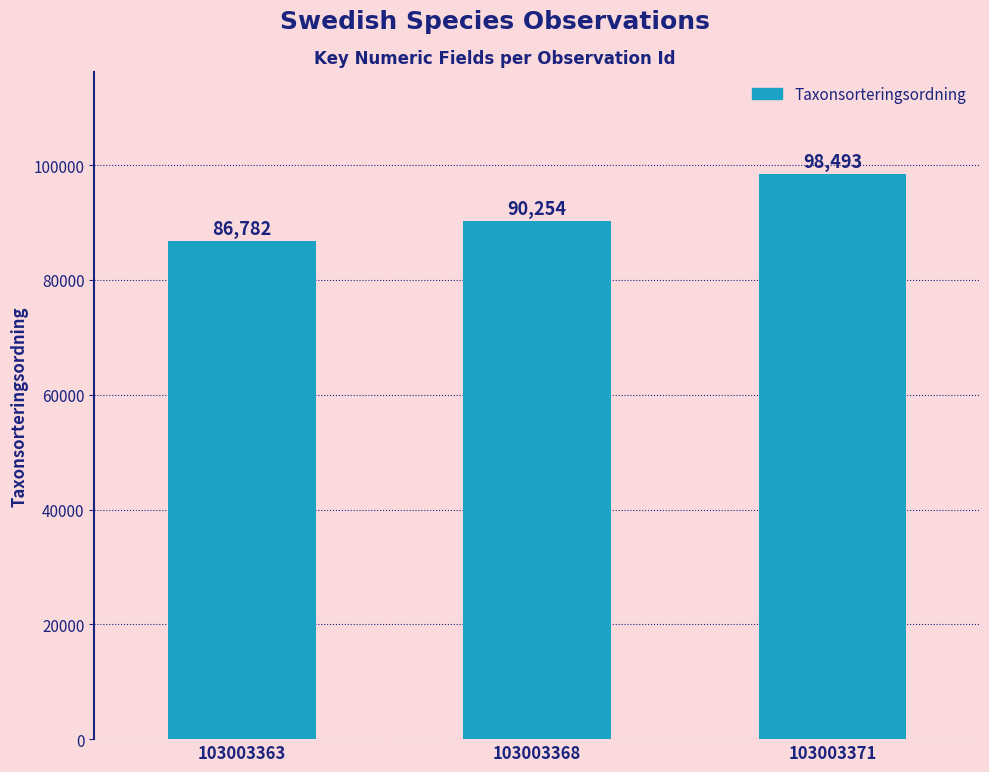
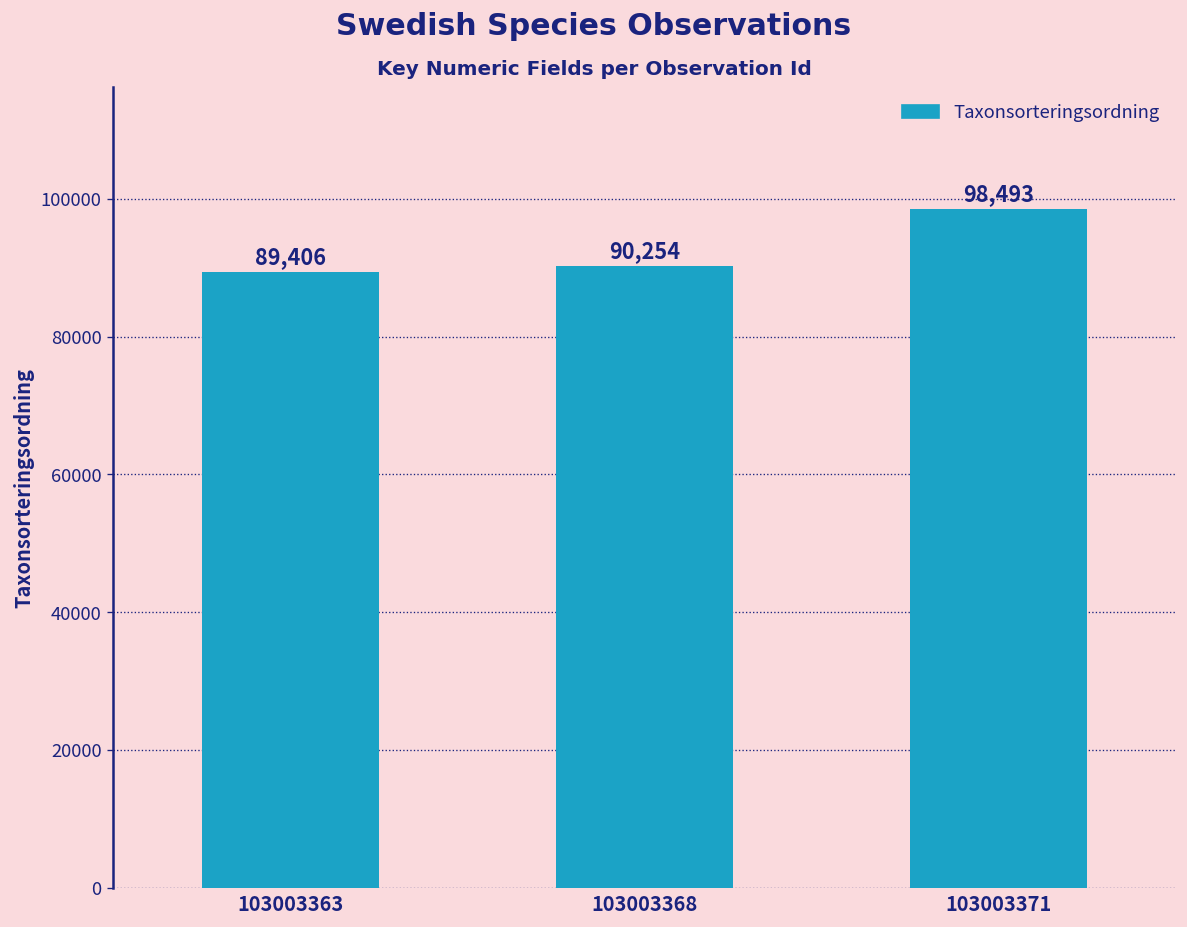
  {
-   "103003363": "86,782",
+   "103003363": "89,406",
    "103003368": "90,254",
    "103003371": "98,493"
  }
